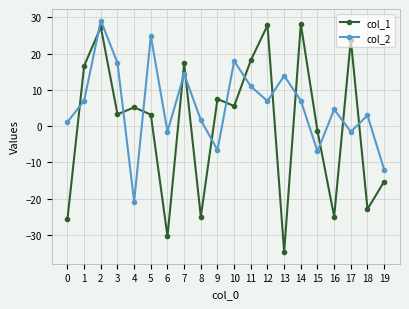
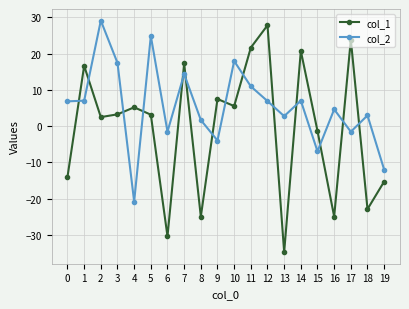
  {
    "col_1": {
-     "0": -26,
+     "0": -14,
      "1": 17,
-     "2": 27,
+     "2": 2,
      "3": 3,
      "4": 5,
      "5": 3,
      "6": -30,
      "7": 17,
      "8": -25,
      "9": 7,
      "10": 6,
-     "11": 18,
+     "11": 22,
      "12": 28,
      "13": -35,
-     "14": 28,
+     "14": 21,
      "15": -1,
      "16": -25,
      "18": -23,
      "19": -15
    },
    "col_2": {
-     "0": 1,
+     "0": 7,
      "1": 7,
      "2": 29,
      "3": 17,
      "4": -21,
      "5": 25,
      "6": -2,
      "7": 14,
      "8": 2,
-     "9": -7,
+     "9": -4,
      "10": 18,
      "11": 11,
      "12": 7,
-     "13": 14,
+     "13": 3,
      "14": 7,
      "15": -7,
      "16": 5,
      "17": -2,
      "18": 3,
      "19": -12
    }
  }
